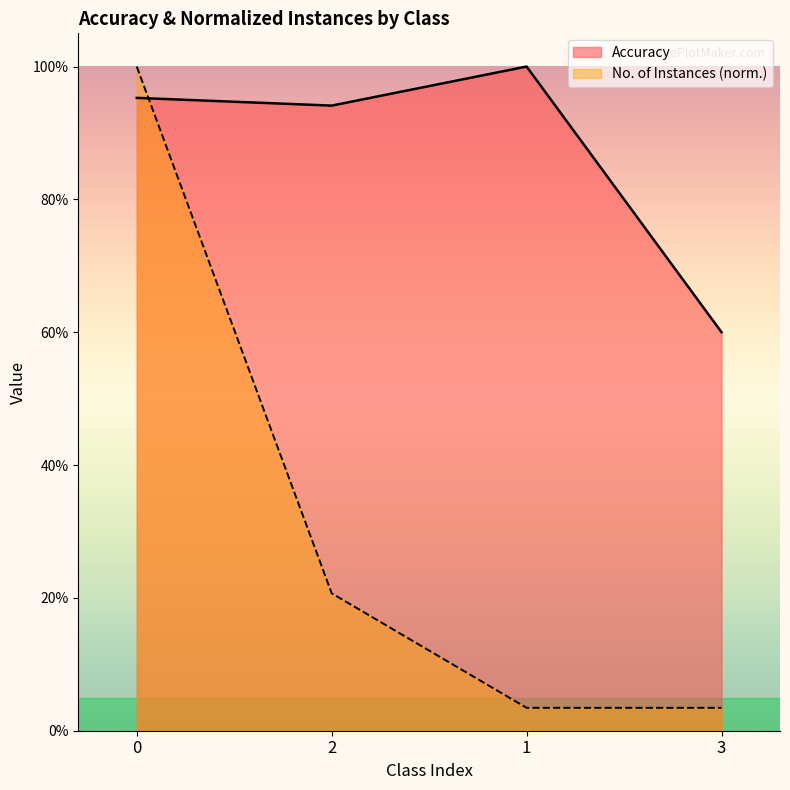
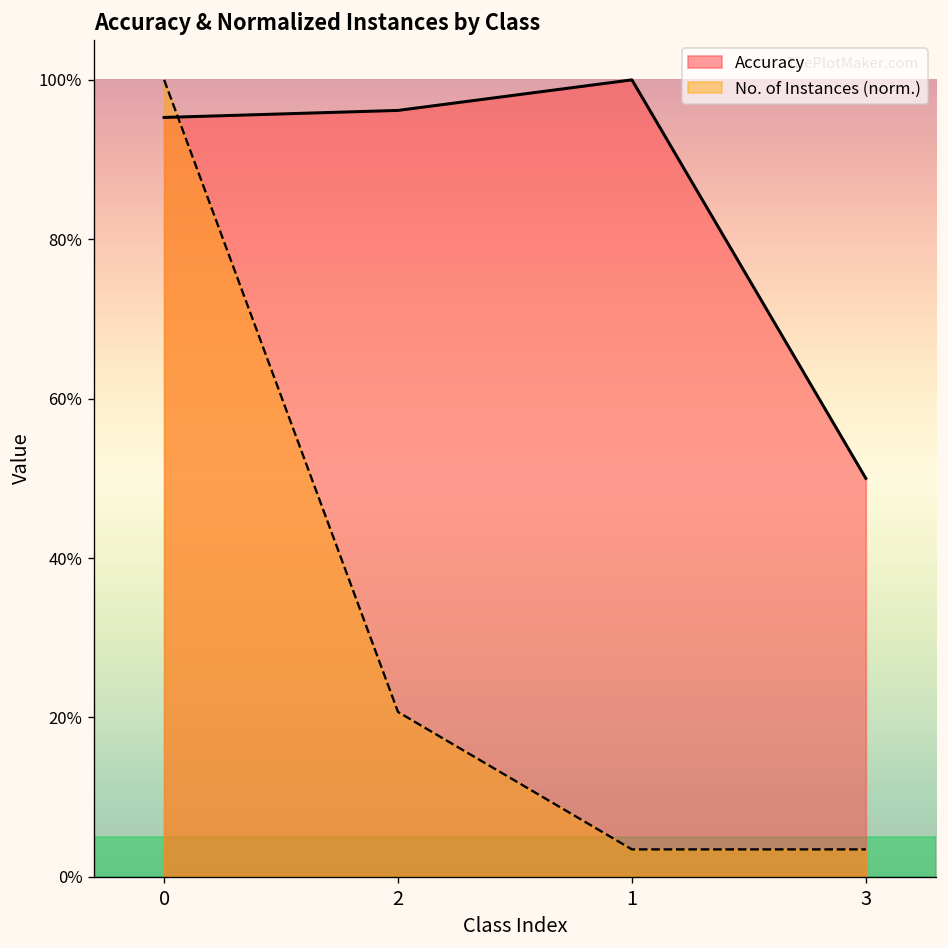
  {
    "Accuracy": {
      "0": "95%",
-     "2": "94%",
+     "2": "96%",
      "1": "100%",
-     "3": "60%"
+     "3": "50%"
    },
    "No. of Instances (norm.)": {
      "0": "100%",
      "2": "21%",
      "1": "3%",
      "3": "3%"
    }
  }
